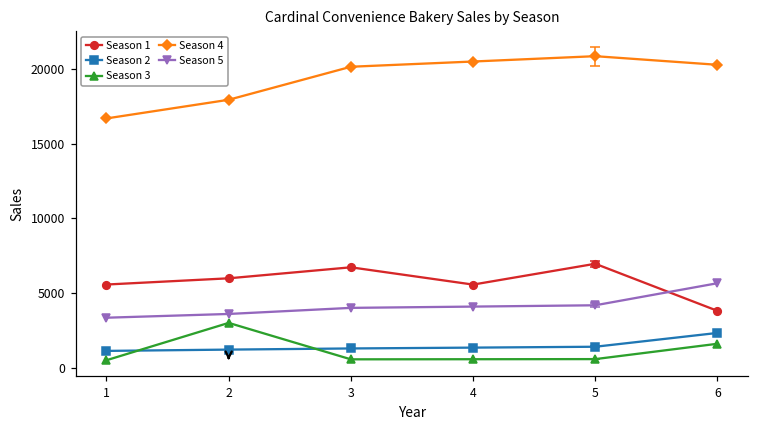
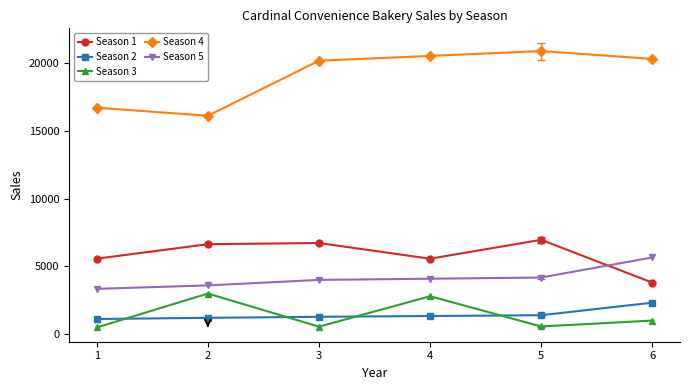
  {
    "Season 1": {
      "1": 5600,
-     "2": 6000,
+     "2": 6600,
      "3": 6700,
      "4": 5600,
      "5": 7000,
      "6": 3800
    },
    "Season 3": {
      "1": 500,
      "2": 3000,
      "3": 600,
-     "4": 600,
-     "6": 1600
+     "4": 2800,
+     "6": 1000
    },
    "Season 4": {
      "1": 16700,
-     "2": 18000,
+     "2": 16100,
      "3": 20200,
      "4": 20500,
      "5": 20900,
      "6": 20300
    },
    "Season 5": {
      "1": 3300,
      "2": 3600,
      "3": 4000,
      "4": 4100,
      "6": 5700
    }
  }
